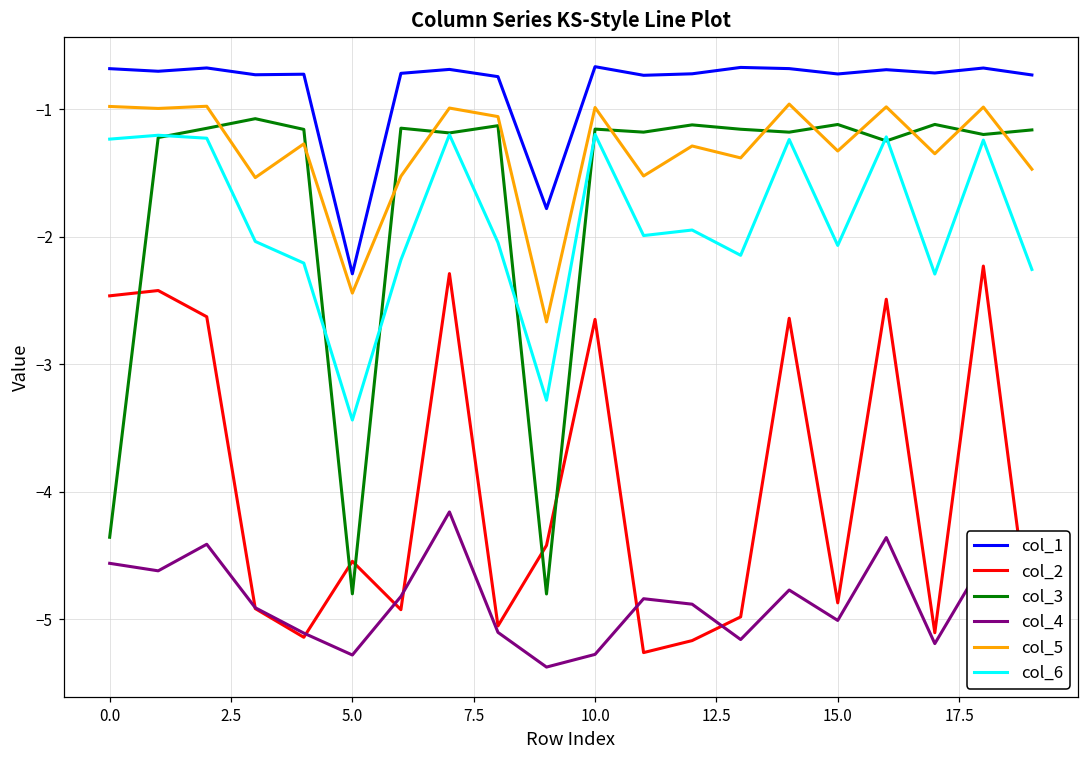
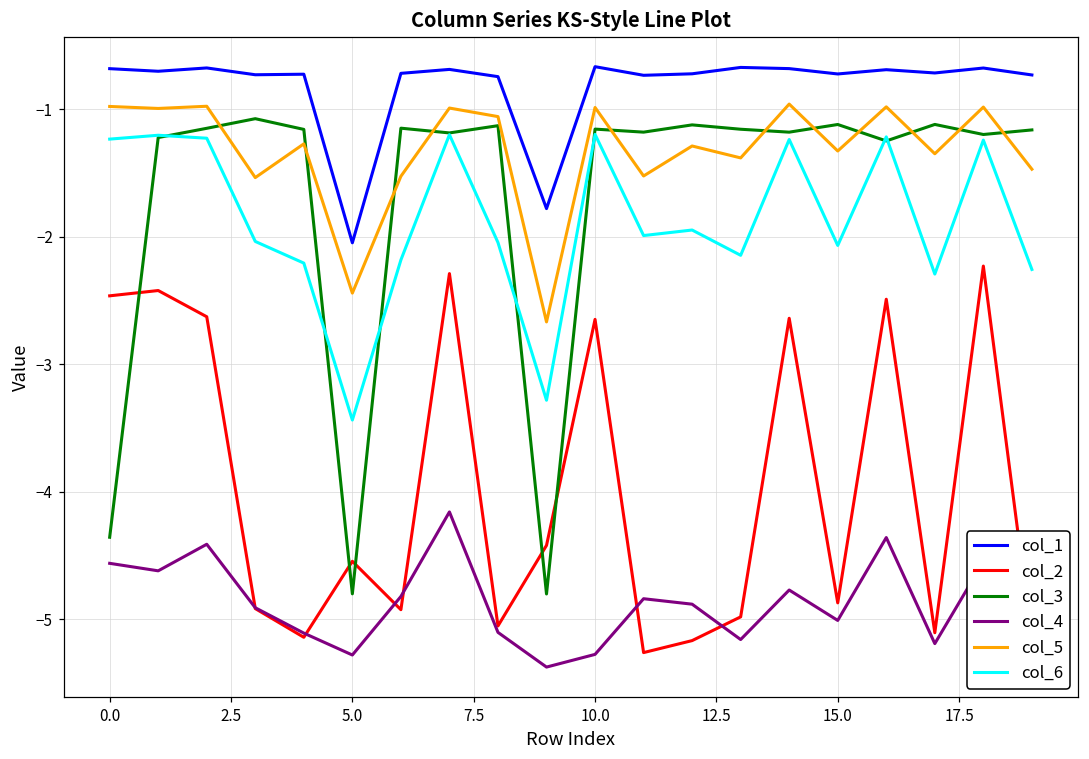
  {
    "col_1": {
      "0.0": -0.68,
-     "5.0": -2.29,
+     "5.0": -2.05,
      "10.0": -0.67,
      "15.0": -0.72
    },
    "col_2": {
      "0.0": -2.46,
      "5.0": -4.55,
      "10.0": -2.65,
      "15.0": -4.87
    },
    "col_3": {
      "0.0": -4.36,
      "5.0": -4.80,
      "10.0": -1.16,
      "15.0": -1.12
    },
    "col_4": {
      "0.0": -4.56,
      "5.0": -5.28,
      "10.0": -5.28,
      "15.0": -5.01
    },
    "col_5": {
      "0.0": -0.98,
      "5.0": -2.44,
      "10.0": -0.99,
      "15.0": -1.33
    },
    "col_6": {
      "0.0": -1.23,
      "5.0": -3.44,
      "10.0": -1.20,
      "15.0": -2.07
    }
  }
